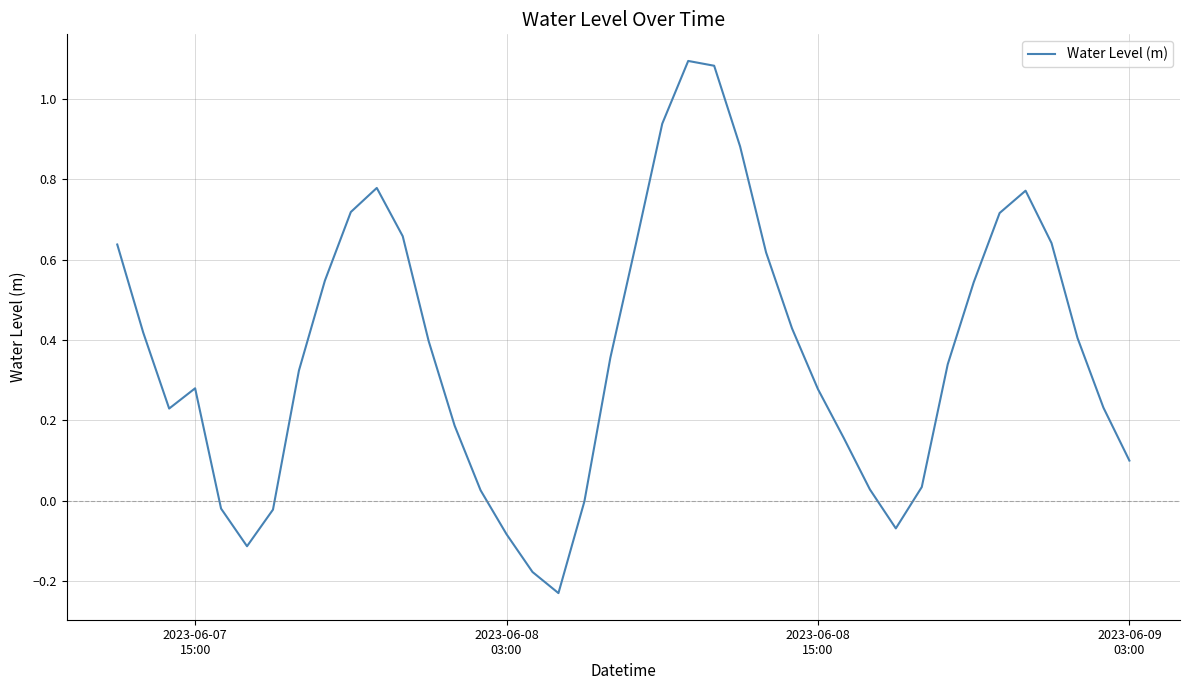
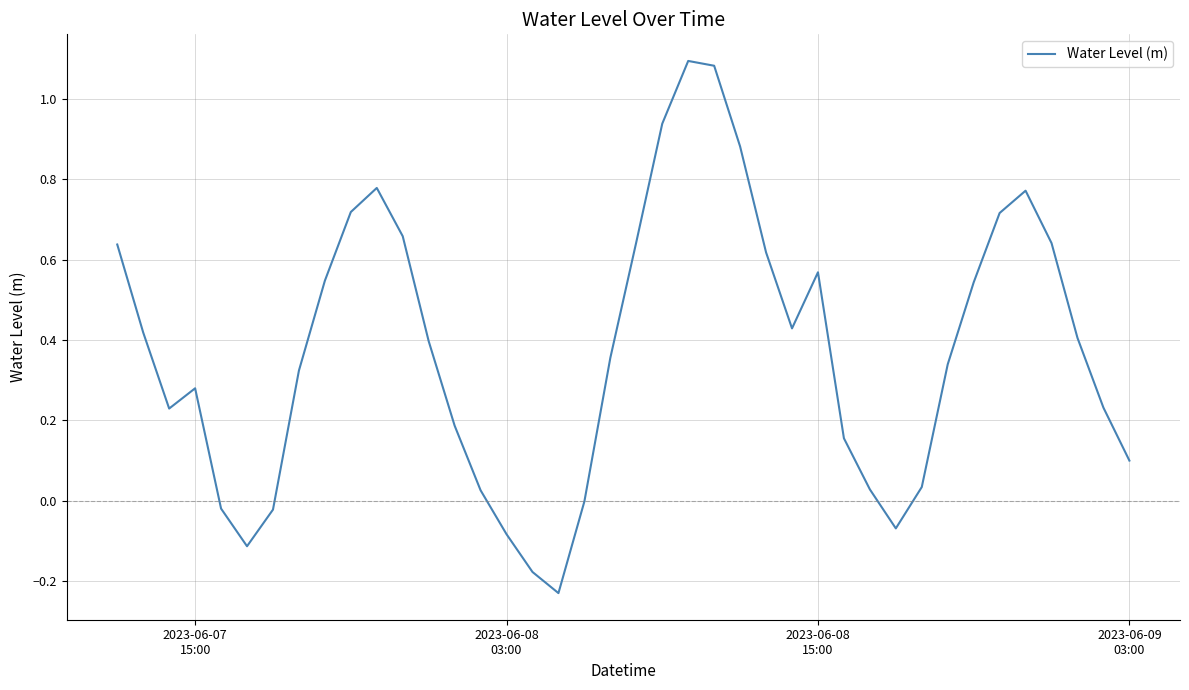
  {
    "2023-06-07 15:00": 0.28,
    "2023-06-08 03:00": -0.08,
-   "2023-06-08 15:00": 0.28,
+   "2023-06-08 15:00": 0.57,
    "2023-06-09 03:00": 0.10
  }
